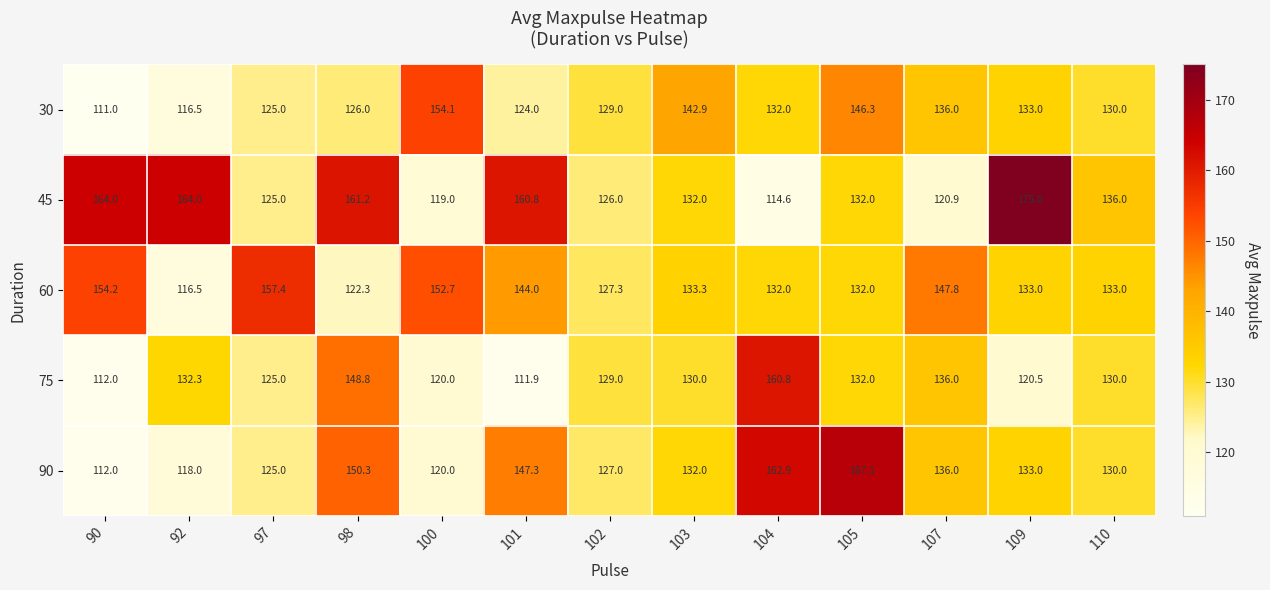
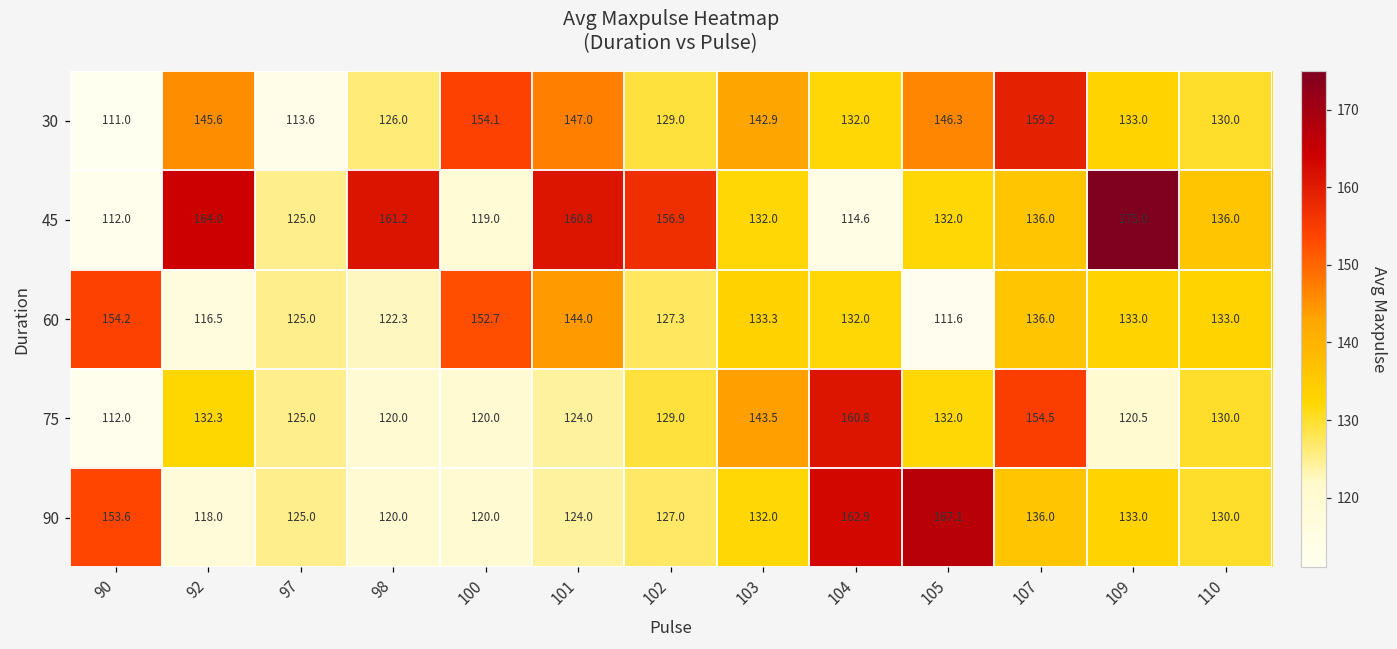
  {
    "30": {
      "90": 111.0,
-     "92": 116.5,
-     "97": 125.0,
+     "92": 145.6,
+     "97": 113.6,
      "98": 126.0,
      "100": 154.1,
-     "101": 124.0,
+     "101": 147.0,
      "102": 129.0,
      "103": 142.9,
      "104": 132.0,
      "105": 146.3,
-     "107": 136.0,
+     "107": 159.2,
      "109": 133.0,
      "110": 130.0
    },
    "45": {
-     "90": 164.0,
+     "90": 112.0,
      "92": 164.0,
      "97": 125.0,
      "98": 161.2,
      "100": 119.0,
      "101": 160.8,
-     "102": 126.0,
+     "102": 156.9,
      "103": 132.0,
      "104": 114.6,
      "105": 132.0,
-     "107": 120.9,
+     "107": 136.0,
      "109": 175.0,
      "110": 136.0
    },
    "60": {
      "90": 154.2,
      "92": 116.5,
-     "97": 157.4,
+     "97": 125.0,
      "98": 122.3,
      "100": 152.7,
      "101": 144.0,
      "102": 127.3,
      "103": 133.3,
      "104": 132.0,
-     "105": 132.0,
-     "107": 147.8,
+     "105": 111.6,
+     "107": 136.0,
      "109": 133.0,
      "110": 133.0
    },
    "75": {
      "90": 112.0,
      "92": 132.3,
      "97": 125.0,
-     "98": 148.8,
+     "98": 120.0,
      "100": 120.0,
-     "101": 111.9,
+     "101": 124.0,
      "102": 129.0,
-     "103": 130.0,
+     "103": 143.5,
      "104": 160.8,
      "105": 132.0,
-     "107": 136.0,
+     "107": 154.5,
      "109": 120.5,
      "110": 130.0
    },
    "90": {
-     "90": 112.0,
+     "90": 153.6,
      "92": 118.0,
      "97": 125.0,
-     "98": 150.3,
+     "98": 120.0,
      "100": 120.0,
-     "101": 147.3,
+     "101": 124.0,
      "102": 127.0,
      "103": 132.0,
      "104": 162.9,
      "105": 167.1,
      "107": 136.0,
      "109": 133.0,
      "110": 130.0
    }
  }
